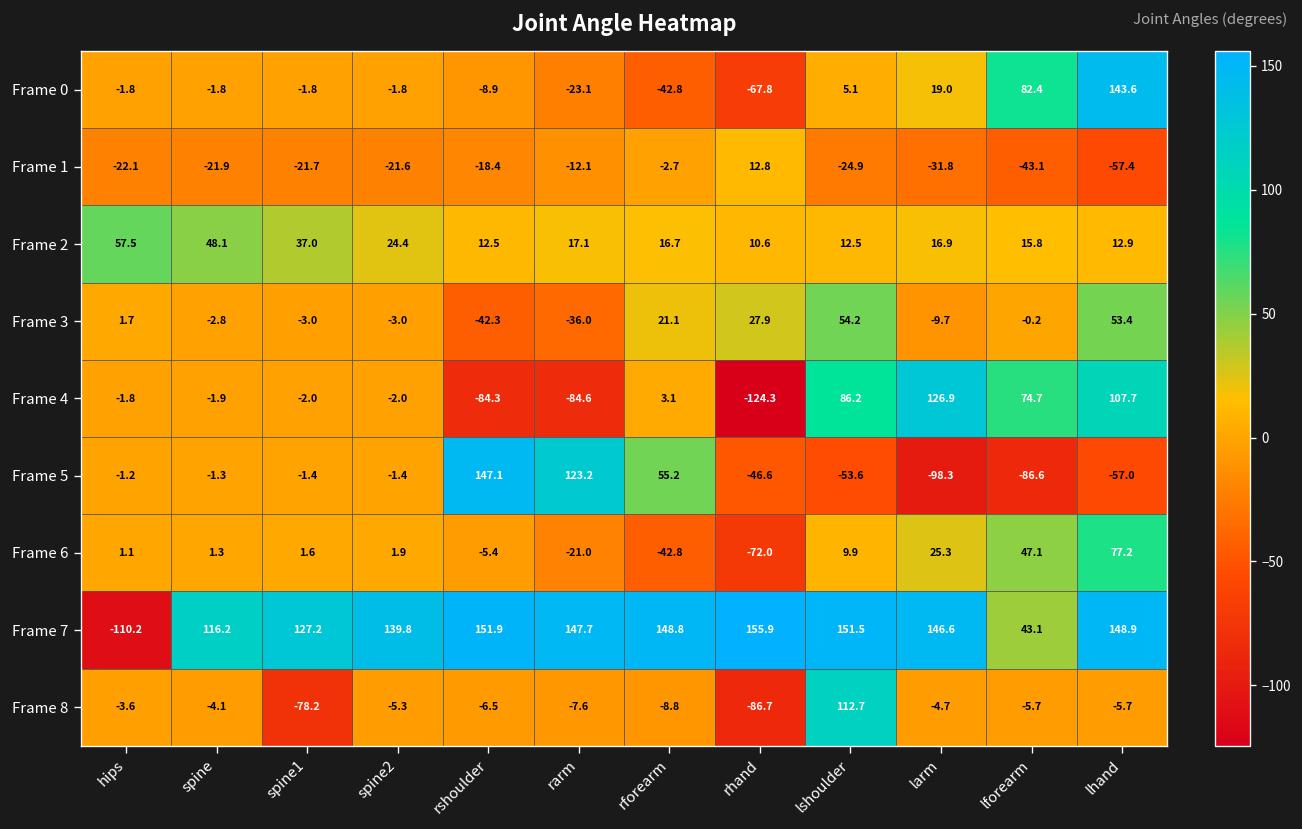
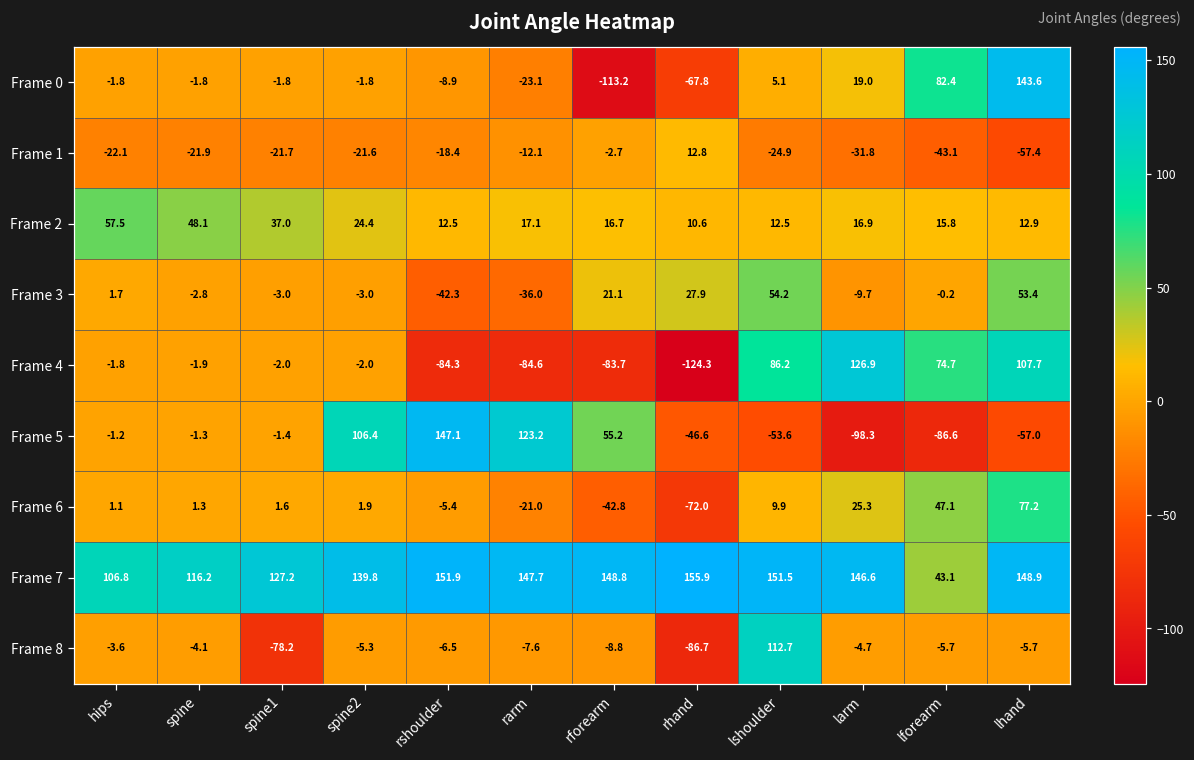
  {
    "Frame 0": {
      "hips": -1.8,
      "spine": -1.8,
      "spine1": -1.8,
      "spine2": -1.8,
      "rshoulder": -8.9,
      "rarm": -23.1,
-     "rforearm": -42.8,
+     "rforearm": -113.2,
      "rhand": -67.8,
      "lshoulder": 5.1,
      "larm": 19.0,
      "lforearm": 82.4,
      "lhand": 143.6
    },
    "Frame 1": {
      "hips": -22.1,
      "spine": -21.9,
      "spine1": -21.7,
      "spine2": -21.6,
      "rshoulder": -18.4,
      "rarm": -12.1,
      "rforearm": -2.7,
      "rhand": 12.8,
      "lshoulder": -24.9,
      "larm": -31.8,
      "lforearm": -43.1,
      "lhand": -57.4
    },
    "Frame 2": {
      "hips": 57.5,
      "spine": 48.1,
      "spine1": 37.0,
      "spine2": 24.4,
      "rshoulder": 12.5,
      "rarm": 17.1,
      "rforearm": 16.7,
      "rhand": 10.6,
      "lshoulder": 12.5,
      "larm": 16.9,
      "lforearm": 15.8,
      "lhand": 12.9
    },
    "Frame 3": {
      "hips": 1.7,
      "spine": -2.8,
      "spine1": -3.0,
      "spine2": -3.0,
      "rshoulder": -42.3,
      "rarm": -36.0,
      "rforearm": 21.1,
      "rhand": 27.9,
      "lshoulder": 54.2,
      "larm": -9.7,
      "lforearm": -0.2,
      "lhand": 53.4
    },
    "Frame 4": {
      "hips": -1.8,
      "spine": -1.9,
      "spine1": -2.0,
      "spine2": -2.0,
      "rshoulder": -84.3,
      "rarm": -84.6,
-     "rforearm": 3.1,
+     "rforearm": -83.7,
      "rhand": -124.3,
      "lshoulder": 86.2,
      "larm": 126.9,
      "lforearm": 74.7,
      "lhand": 107.7
    },
    "Frame 5": {
      "hips": -1.2,
      "spine": -1.3,
      "spine1": -1.4,
-     "spine2": -1.4,
+     "spine2": 106.4,
      "rshoulder": 147.1,
      "rarm": 123.2,
      "rforearm": 55.2,
      "rhand": -46.6,
      "lshoulder": -53.6,
      "larm": -98.3,
      "lforearm": -86.6,
      "lhand": -57.0
    },
    "Frame 6": {
      "hips": 1.1,
      "spine": 1.3,
      "spine1": 1.6,
      "spine2": 1.9,
      "rshoulder": -5.4,
      "rarm": -21.0,
      "rforearm": -42.8,
      "rhand": -72.0,
      "lshoulder": 9.9,
      "larm": 25.3,
      "lforearm": 47.1,
      "lhand": 77.2
    },
    "Frame 7": {
-     "hips": -110.2,
+     "hips": 106.8,
      "spine": 116.2,
      "spine1": 127.2,
      "spine2": 139.8,
      "rshoulder": 151.9,
      "rarm": 147.7,
      "rforearm": 148.8,
      "rhand": 155.9,
      "lshoulder": 151.5,
      "larm": 146.6,
      "lforearm": 43.1,
      "lhand": 148.9
    },
    "Frame 8": {
      "hips": -3.6,
      "spine": -4.1,
      "spine1": -78.2,
      "spine2": -5.3,
      "rshoulder": -6.5,
      "rarm": -7.6,
      "rforearm": -8.8,
      "rhand": -86.7,
      "lshoulder": 112.7,
      "larm": -4.7,
      "lforearm": -5.7,
      "lhand": -5.7
    }
  }
